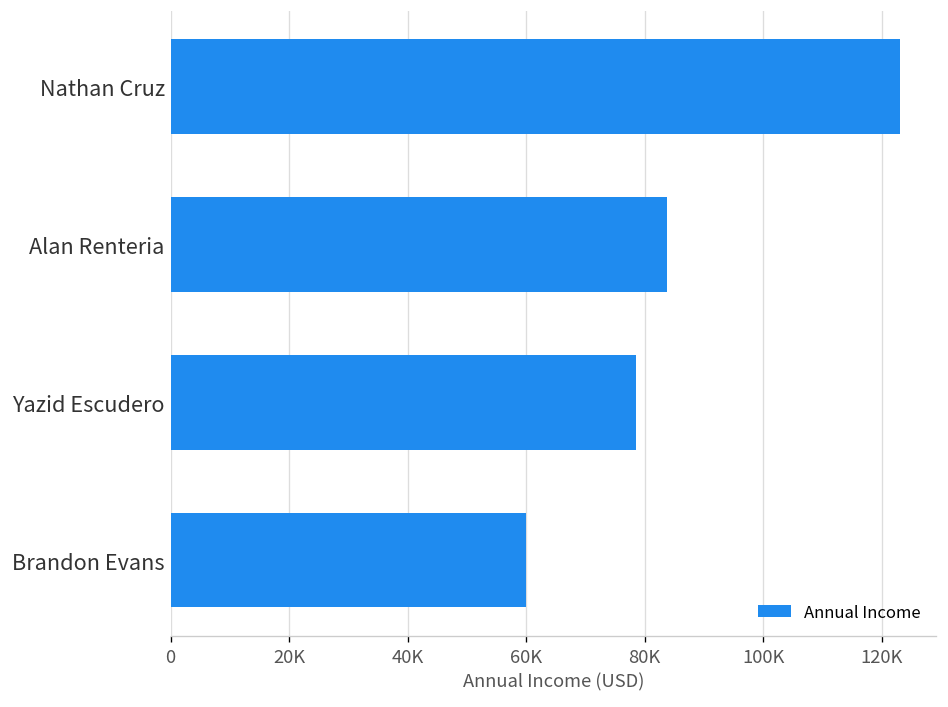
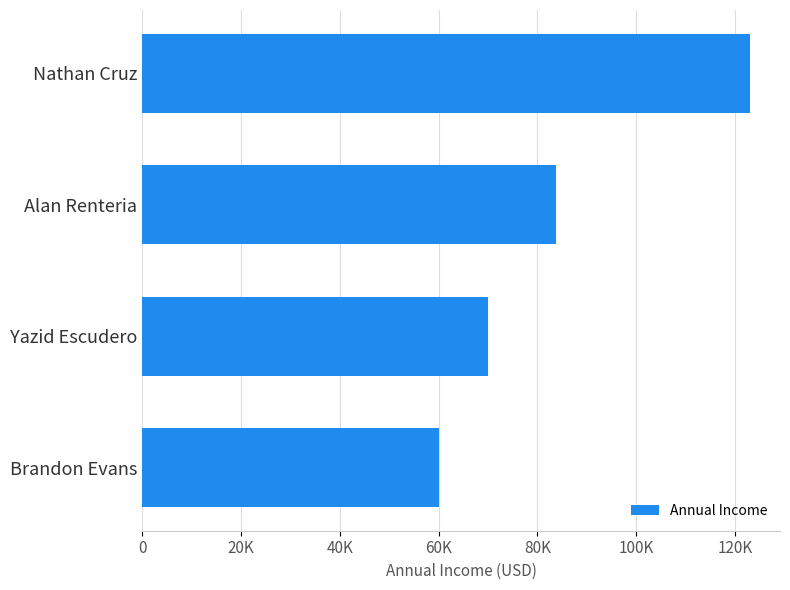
  {
    "Nathan Cruz": 123000,
    "Alan Renteria": 84000,
-   "Yazid Escudero": 79000,
+   "Yazid Escudero": 70000,
    "Brandon Evans": 60000
  }
